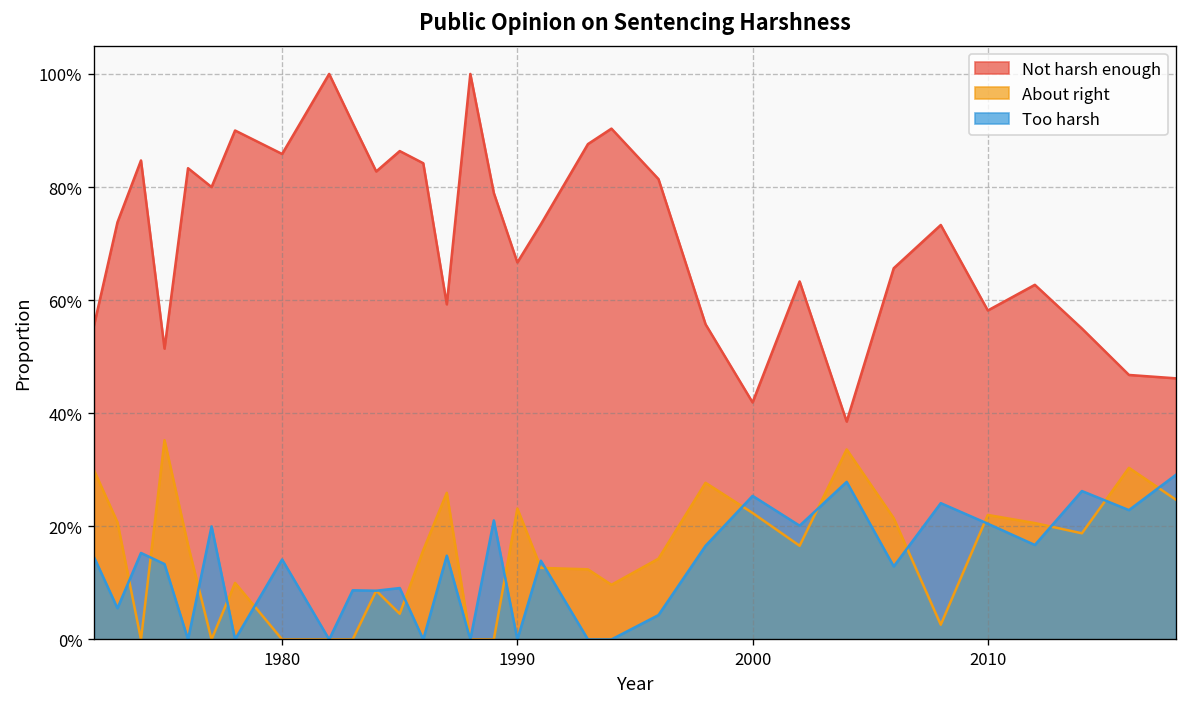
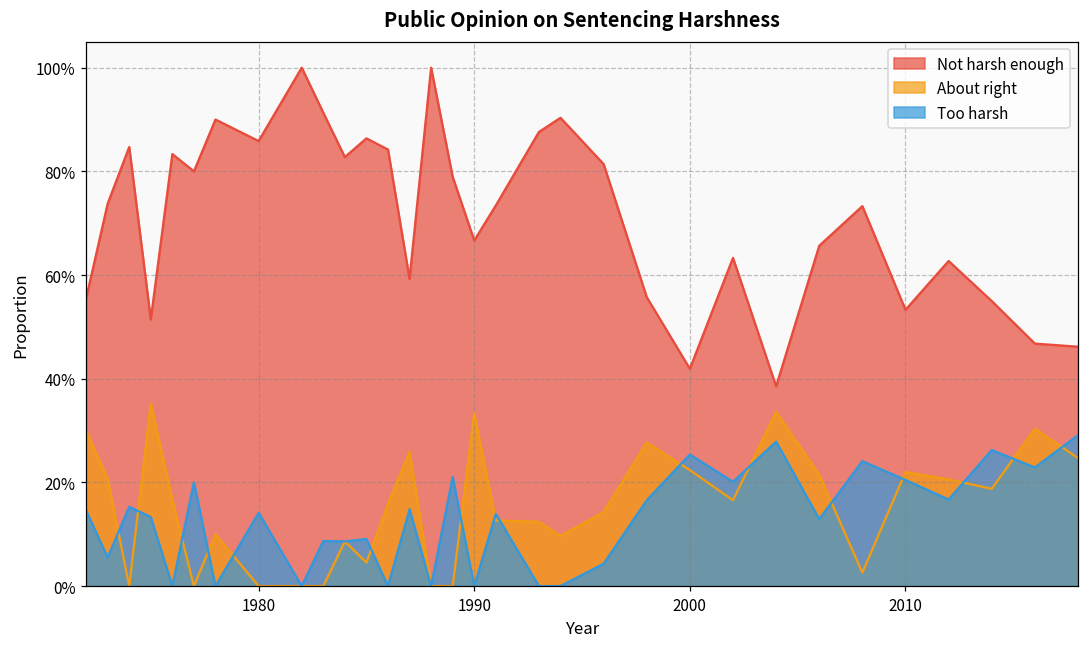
  {
    "Not harsh enough": {
      "1980": "86%",
      "1990": "67%",
      "2000": "42%",
-     "2010": "58%"
+     "2010": "53%"
    },
    "About right": {
      "1980": "0%",
-     "1990": "23%",
+     "1990": "33%",
      "2000": "22%",
      "2010": "22%"
    },
    "Too harsh": {
      "1980": "14%",
      "1990": "0%",
      "2000": "25%",
      "2010": "20%"
    }
  }
